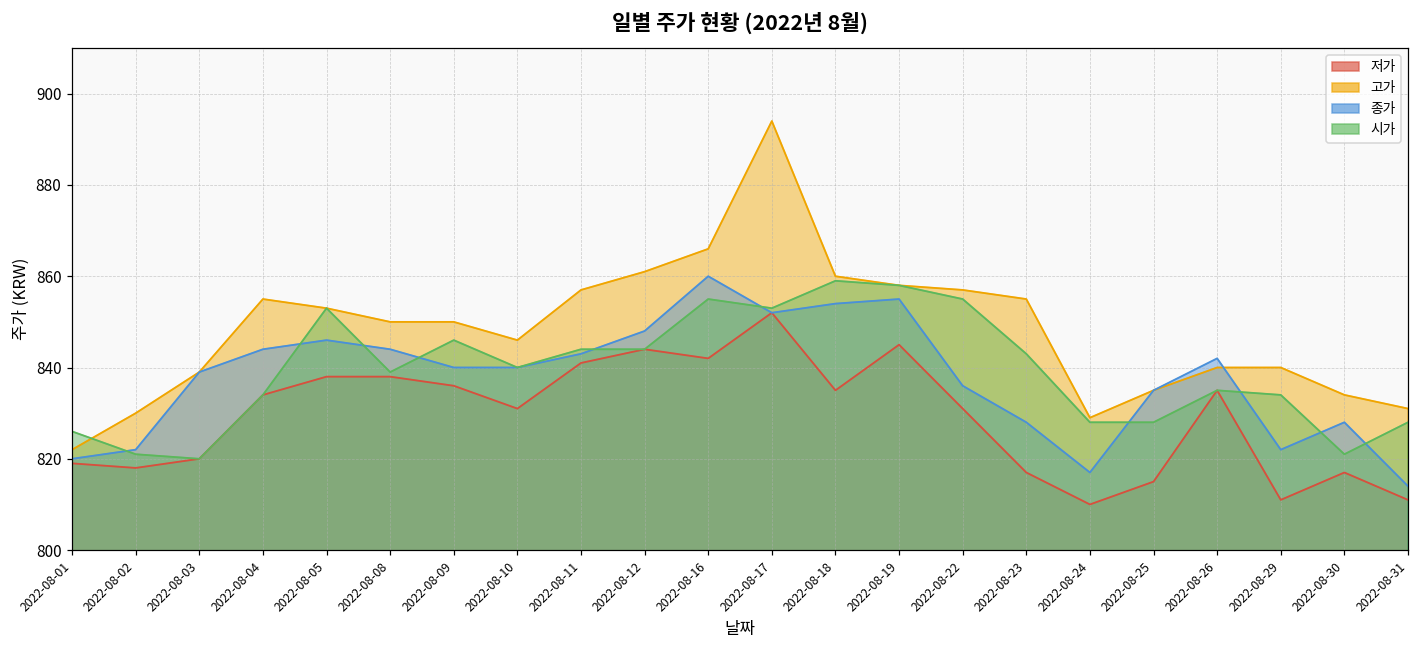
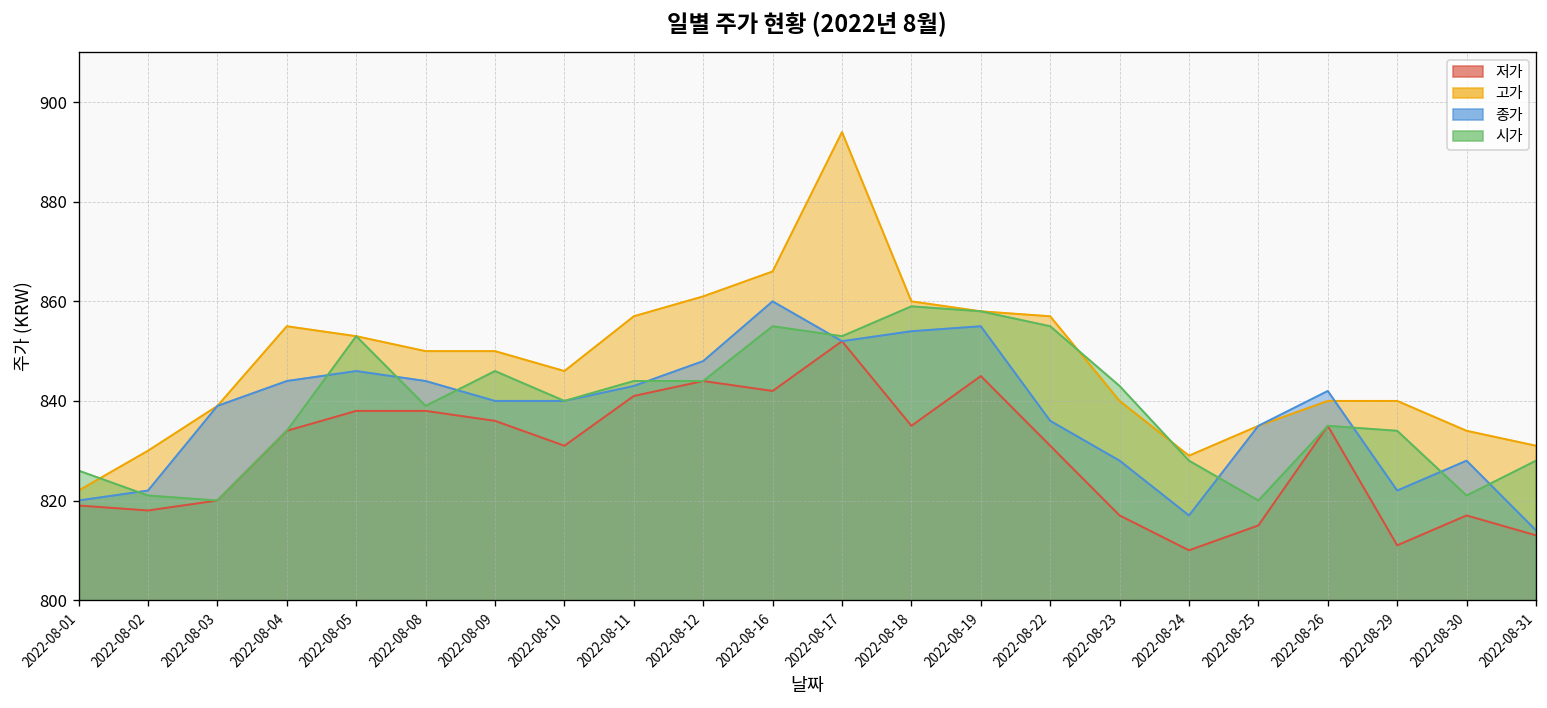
  {
    "저가": {
      "2022-08-01": 819,
      "2022-08-02": 818,
      "2022-08-05": 838,
      "2022-08-08": 838,
      "2022-08-09": 836,
      "2022-08-10": 831,
      "2022-08-11": 841,
      "2022-08-16": 842,
      "2022-08-18": 835,
      "2022-08-19": 845,
      "2022-08-22": 831,
      "2022-08-23": 817,
      "2022-08-24": 810,
      "2022-08-25": 815,
      "2022-08-29": 811,
      "2022-08-30": 817,
-     "2022-08-31": 811
+     "2022-08-31": 813
    },
    "고가": {
      "2022-08-01": 822,
      "2022-08-02": 830,
      "2022-08-04": 855,
      "2022-08-08": 850,
      "2022-08-09": 850,
      "2022-08-10": 846,
      "2022-08-11": 857,
      "2022-08-12": 861,
      "2022-08-16": 866,
      "2022-08-17": 894,
      "2022-08-18": 860,
      "2022-08-22": 857,
-     "2022-08-23": 855,
+     "2022-08-23": 840,
      "2022-08-24": 829,
      "2022-08-26": 840,
      "2022-08-29": 840,
      "2022-08-30": 834,
      "2022-08-31": 831
    },
    "종가": {
      "2022-08-01": 820,
      "2022-08-02": 822,
      "2022-08-04": 844,
      "2022-08-05": 846,
      "2022-08-08": 844,
      "2022-08-09": 840,
      "2022-08-11": 843,
      "2022-08-12": 848,
      "2022-08-16": 860,
      "2022-08-18": 854,
      "2022-08-19": 855,
      "2022-08-22": 836,
      "2022-08-23": 828,
      "2022-08-24": 817,
      "2022-08-26": 842,
      "2022-08-29": 822,
      "2022-08-30": 828,
      "2022-08-31": 814
    },
    "시가": {
      "2022-08-01": 826,
      "2022-08-02": 821,
      "2022-08-08": 839,
      "2022-08-09": 846,
      "2022-08-11": 844,
      "2022-08-16": 855,
      "2022-08-17": 853,
      "2022-08-18": 859,
      "2022-08-22": 855,
      "2022-08-23": 843,
      "2022-08-24": 828,
-     "2022-08-25": 828,
+     "2022-08-25": 820,
      "2022-08-29": 834,
      "2022-08-30": 821,
      "2022-08-31": 828
    }
  }
